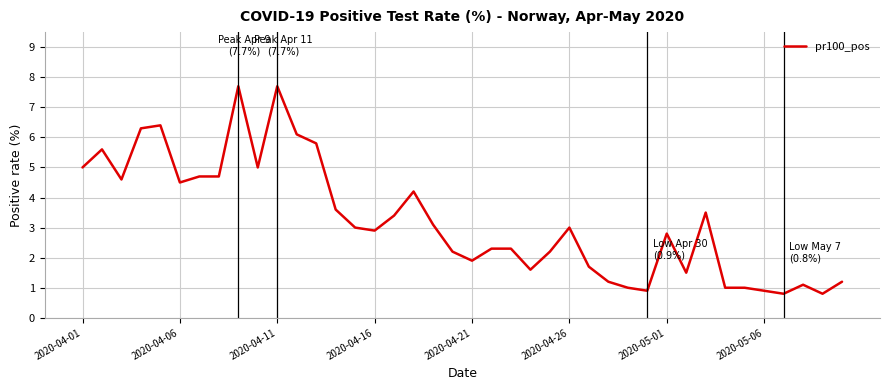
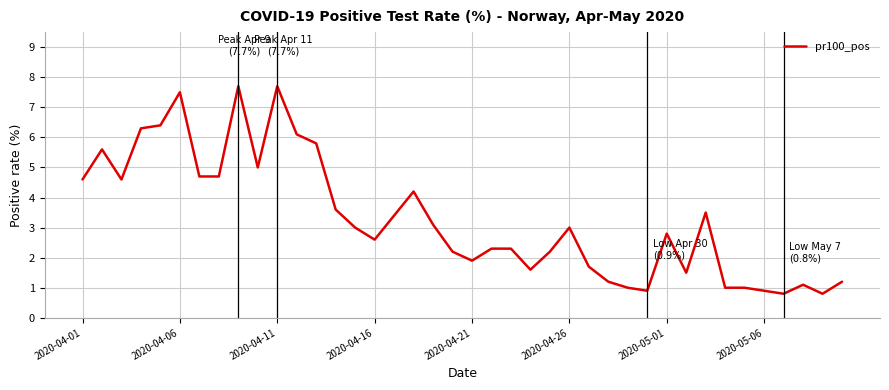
  {
-   "2020-04-01": 5.0,
-   "2020-04-06": 4.5,
+   "2020-04-01": 4.6,
+   "2020-04-06": 7.5,
    "2020-04-11": 7.7,
-   "2020-04-16": 2.9,
+   "2020-04-16": 2.6,
    "2020-04-21": 1.9,
    "2020-04-26": 3.0,
    "2020-05-06": 0.9
  }
